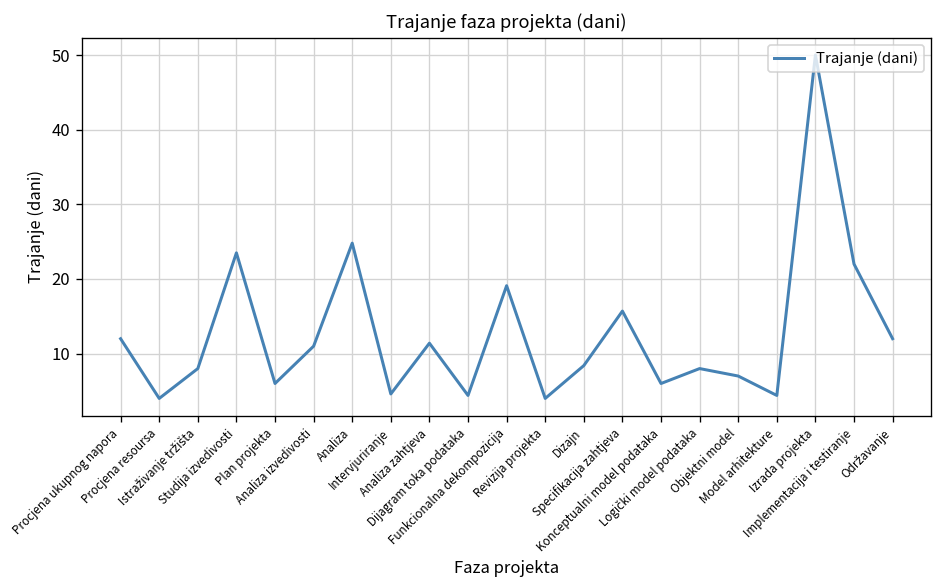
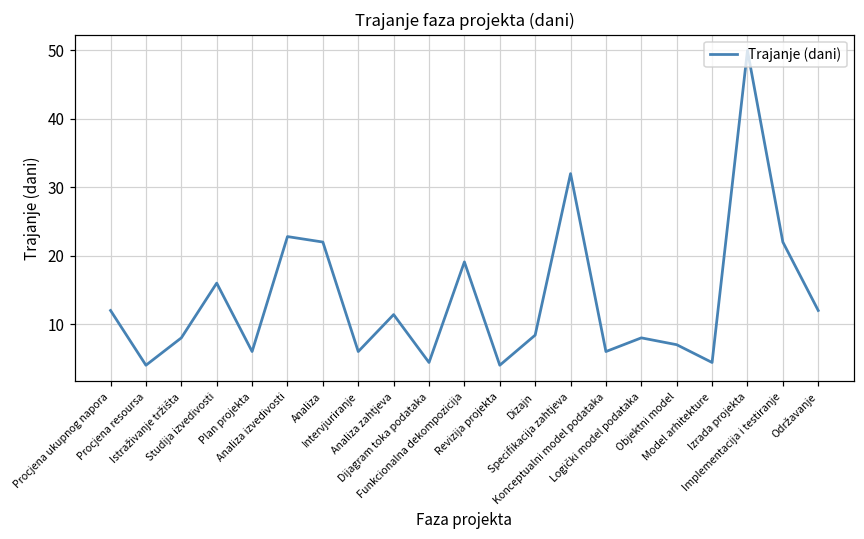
  {
    "Procjena ukupnog napora": 12,
    "Procjena resoursa": 4,
    "Istraživanje tržišta": 8,
-   "Studija izvedivosti": 24,
+   "Studija izvedivosti": 16,
    "Plan projekta": 6,
-   "Analiza izvedivosti": 11,
-   "Analiza": 25,
-   "Intervjuriranje": 5,
+   "Analiza izvedivosti": 23,
+   "Analiza": 22,
+   "Intervjuriranje": 6,
    "Analiza zahtjeva": 11,
    "Dijagram toka podataka": 4,
    "Funkcionalna dekompozicija": 19,
    "Revizija projekta": 4,
    "Dizajn": 8,
-   "Specifikacija zahtjeva": 16,
+   "Specifikacija zahtjeva": 32,
    "Konceptualni model podataka": 6,
    "Logički model podataka": 8,
    "Objektni model": 7,
    "Model arhitekture": 4,
    "Implementacija i testiranje": 22,
    "Održavanje": 12
  }
